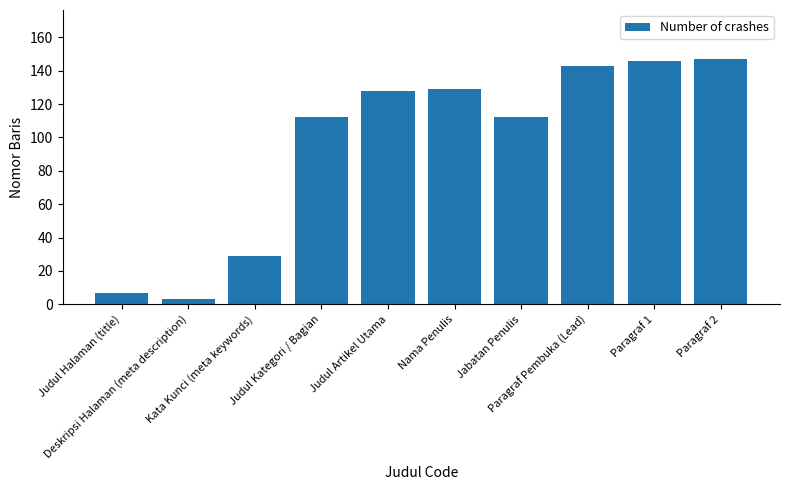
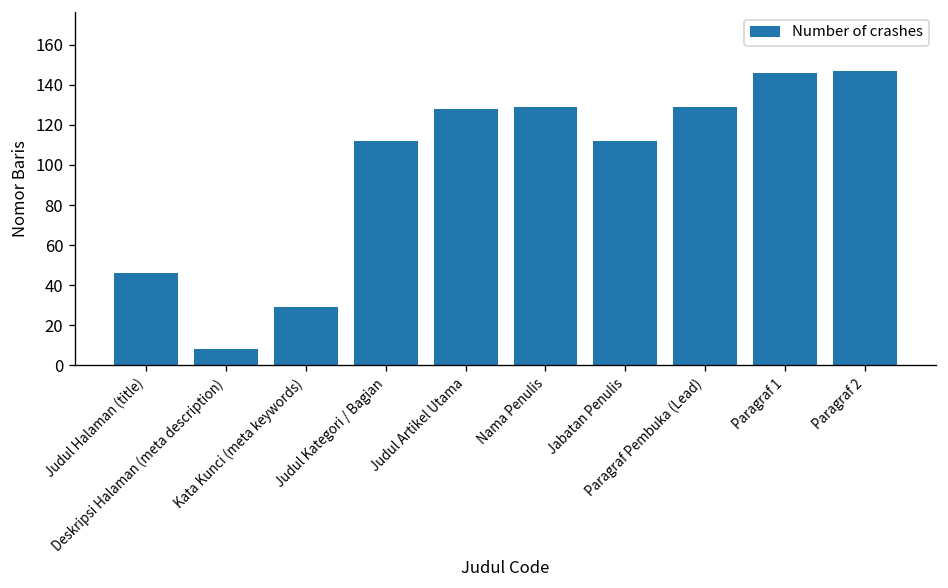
  {
-   "Judul Halaman (title)": 7,
-   "Deskripsi Halaman (meta description)": 3,
+   "Judul Halaman (title)": 46,
+   "Deskripsi Halaman (meta description)": 8,
    "Kata Kunci (meta keywords)": 29,
    "Judul Kategori / Bagian": 112,
    "Judul Artikel Utama": 128,
    "Nama Penulis": 129,
    "Jabatan Penulis": 112,
-   "Paragraf Pembuka (Lead)": 143,
+   "Paragraf Pembuka (Lead)": 129,
    "Paragraf 1": 146,
    "Paragraf 2": 147
  }
